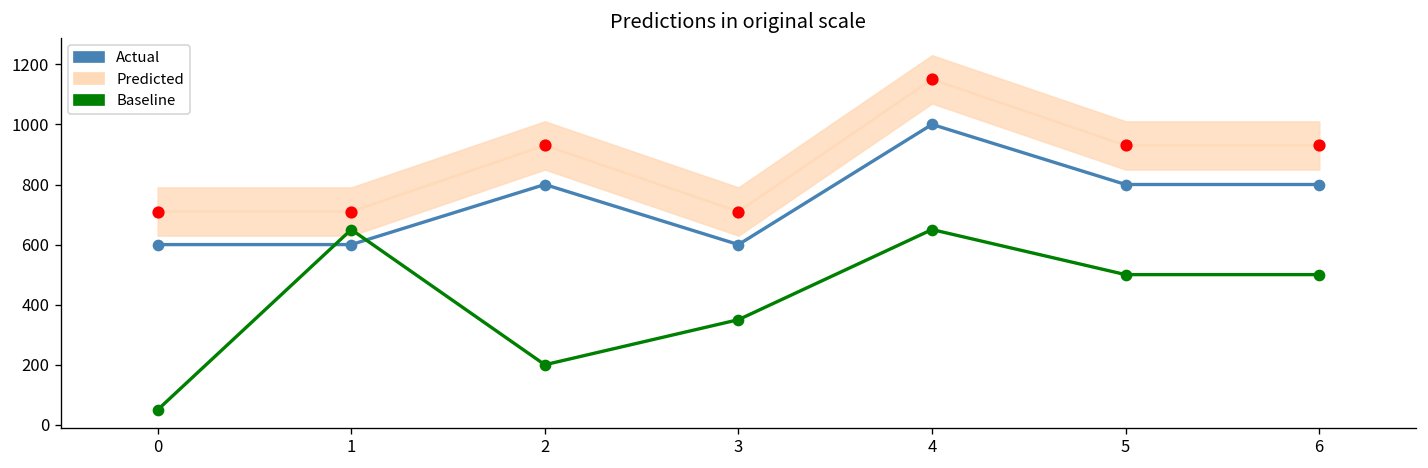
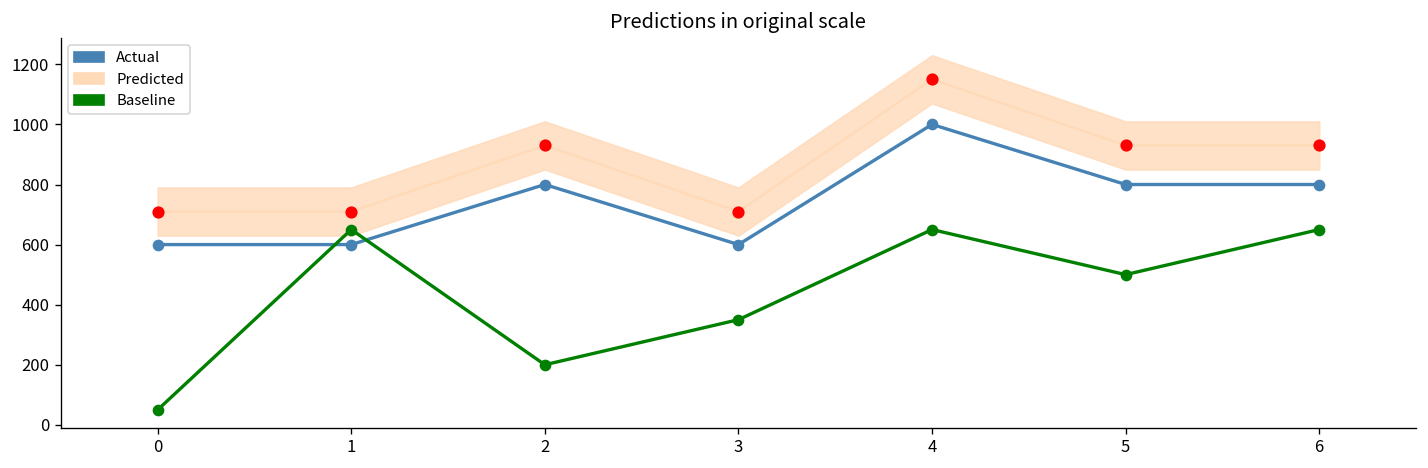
  {
    "Actual": {
      "0": 600,
      "1": 600,
      "2": 800,
      "3": 600,
      "4": 1000,
      "5": 800,
      "6": 800
    },
    "Baseline": {
      "0": 50,
      "1": 650,
      "2": 200,
      "3": 350,
      "4": 650,
      "5": 500,
-     "6": 500
+     "6": 650
    }
  }
